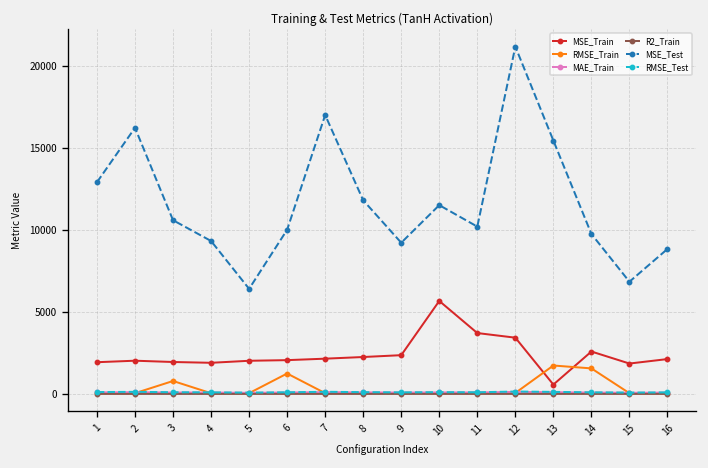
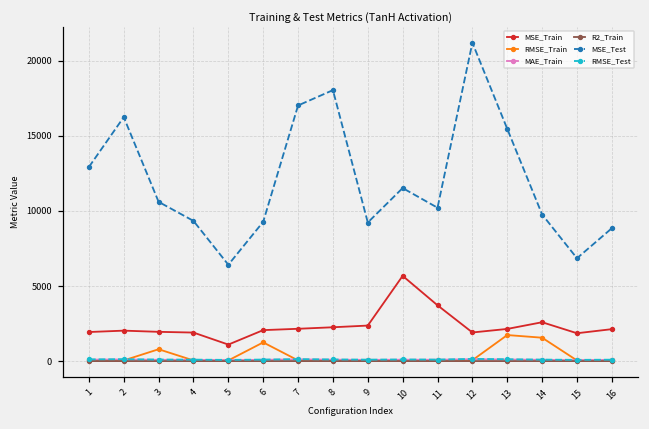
  {
    "MSE_Train": {
      "1": 1900,
      "2": 2000,
      "3": 1900,
      "4": 1900,
-     "5": 2000,
+     "5": 1100,
      "6": 2100,
      "7": 2200,
      "8": 2300,
      "9": 2400,
      "10": 5700,
      "11": 3700,
-     "12": 3400,
-     "13": 600,
+     "12": 1900,
+     "13": 2100,
      "14": 2600,
      "15": 1900,
      "16": 2100
    },
    "RMSE_Train": {
      "3": 800,
      "6": 1200,
      "13": 1700,
      "14": 1600
    },
    "MSE_Test": {
      "1": 12900,
      "2": 16200,
      "3": 10600,
      "4": 9300,
      "5": 6400,
-     "6": 10000,
+     "6": 9300,
      "7": 17000,
-     "8": 11800,
+     "8": 18000,
      "9": 9200,
      "10": 11500,
      "11": 10200,
      "12": 21200,
      "13": 15500,
      "14": 9800,
      "15": 6800,
      "16": 8800
    }
  }
